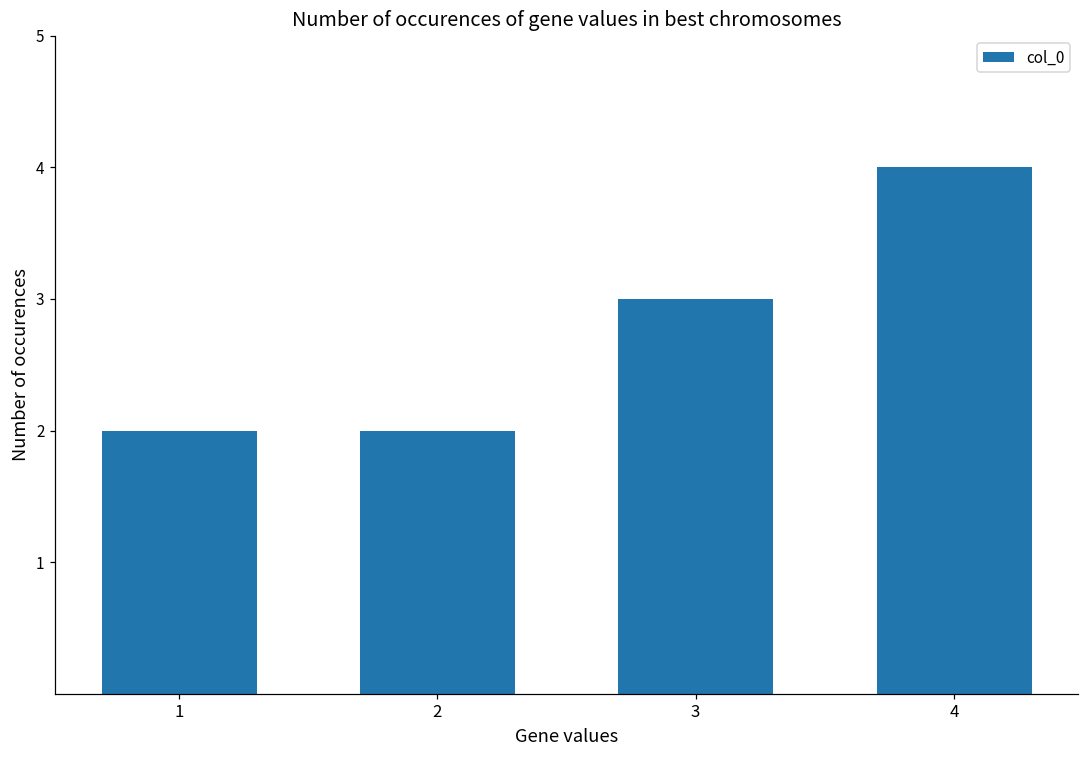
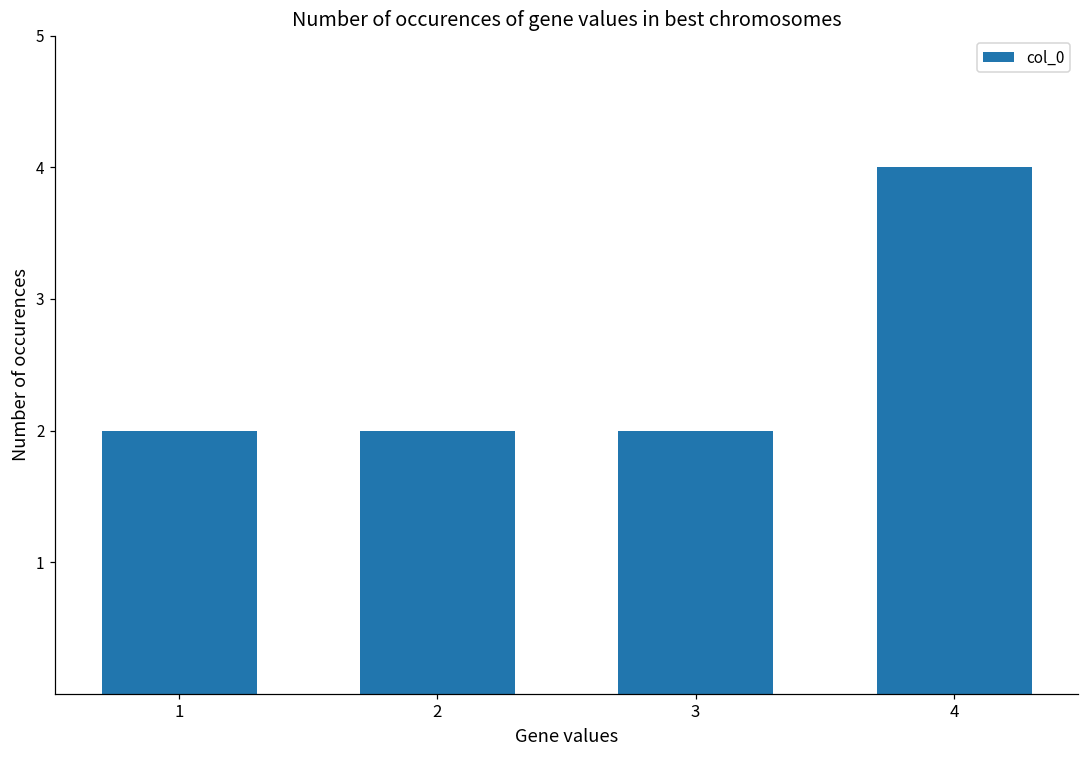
  {
    "1": 2,
    "2": 2,
-   "3": 3,
+   "3": 2,
    "4": 4
  }
